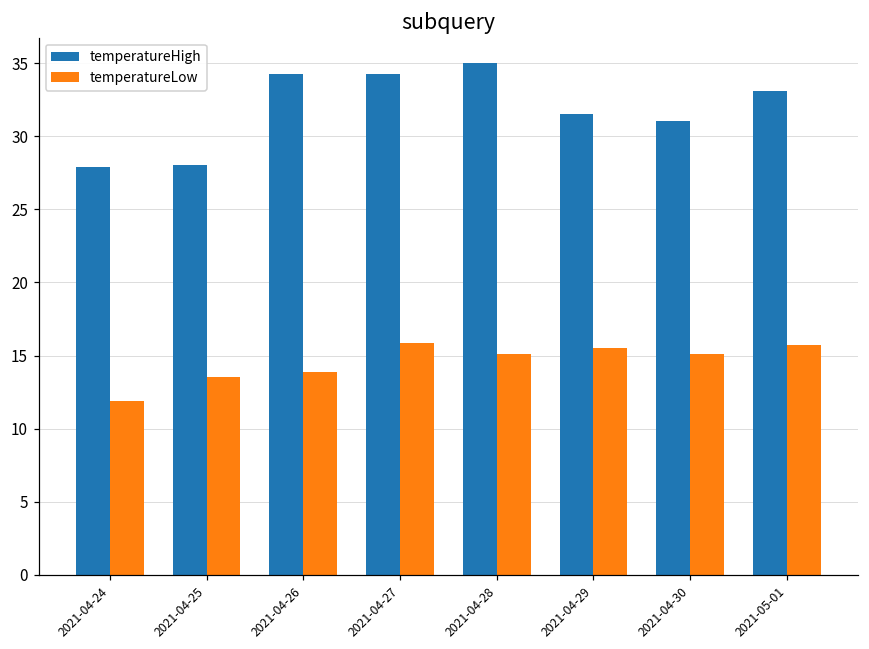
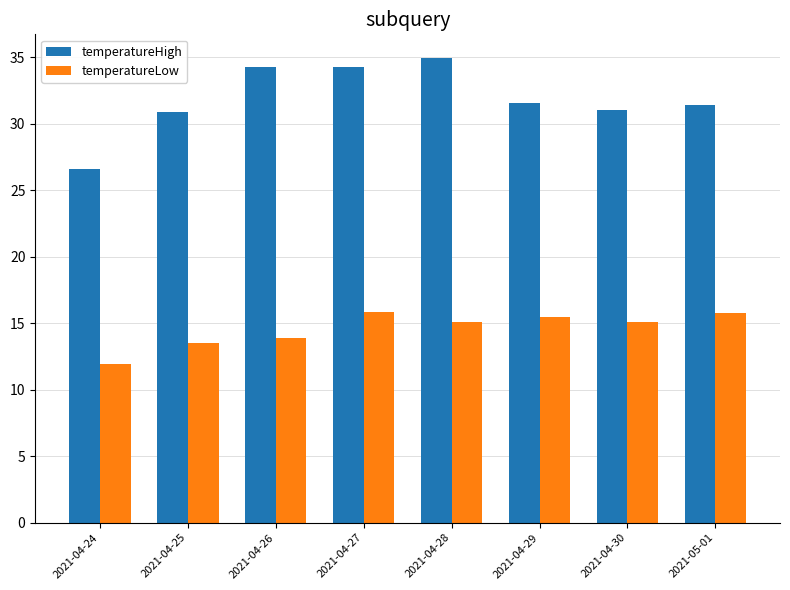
  {
    "temperatureHigh": {
-     "2021-04-24": 27.9,
-     "2021-04-25": 28.0,
+     "2021-04-24": 26.6,
+     "2021-04-25": 30.9,
      "2021-04-26": 34.3,
      "2021-04-27": 34.3,
      "2021-04-28": 35.0,
      "2021-04-29": 31.5,
      "2021-04-30": 31.0,
-     "2021-05-01": 33.1
+     "2021-05-01": 31.4
    },
    "temperatureLow": {
      "2021-04-24": 11.9,
      "2021-04-25": 13.5,
      "2021-04-26": 13.9,
      "2021-04-27": 15.8,
      "2021-04-28": 15.1,
      "2021-04-29": 15.5,
      "2021-04-30": 15.1,
      "2021-05-01": 15.8
    }
  }
